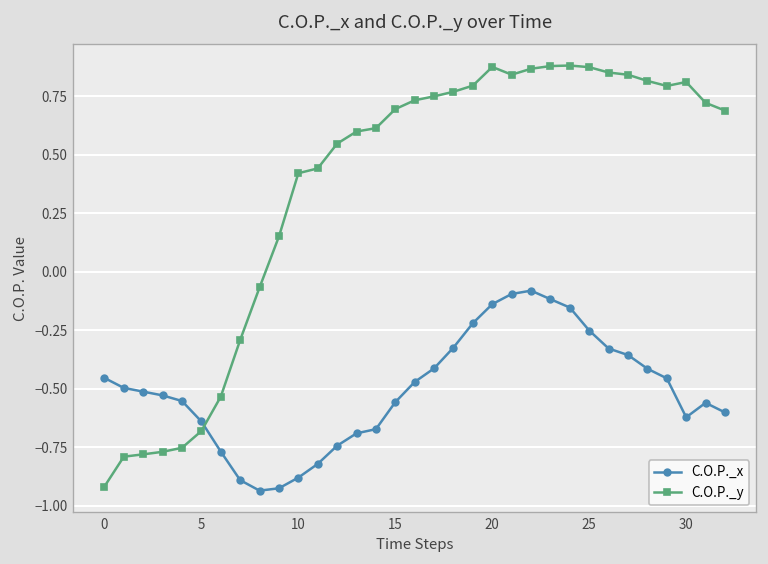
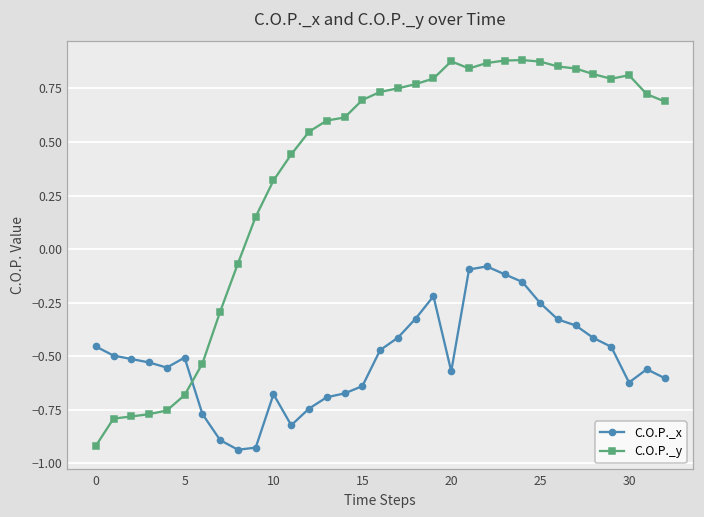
  {
    "C.O.P._x": {
      "0": -0.45,
-     "5": -0.64,
-     "10": -0.88,
-     "15": -0.56,
-     "20": -0.14,
+     "5": -0.51,
+     "10": -0.68,
+     "15": -0.64,
+     "20": -0.57,
      "25": -0.25,
      "30": -0.62
    },
    "C.O.P._y": {
      "0": -0.92,
      "5": -0.68,
-     "10": 0.42,
+     "10": 0.32,
      "15": 0.70,
      "20": 0.88,
      "25": 0.88,
      "30": 0.81
    }
  }
